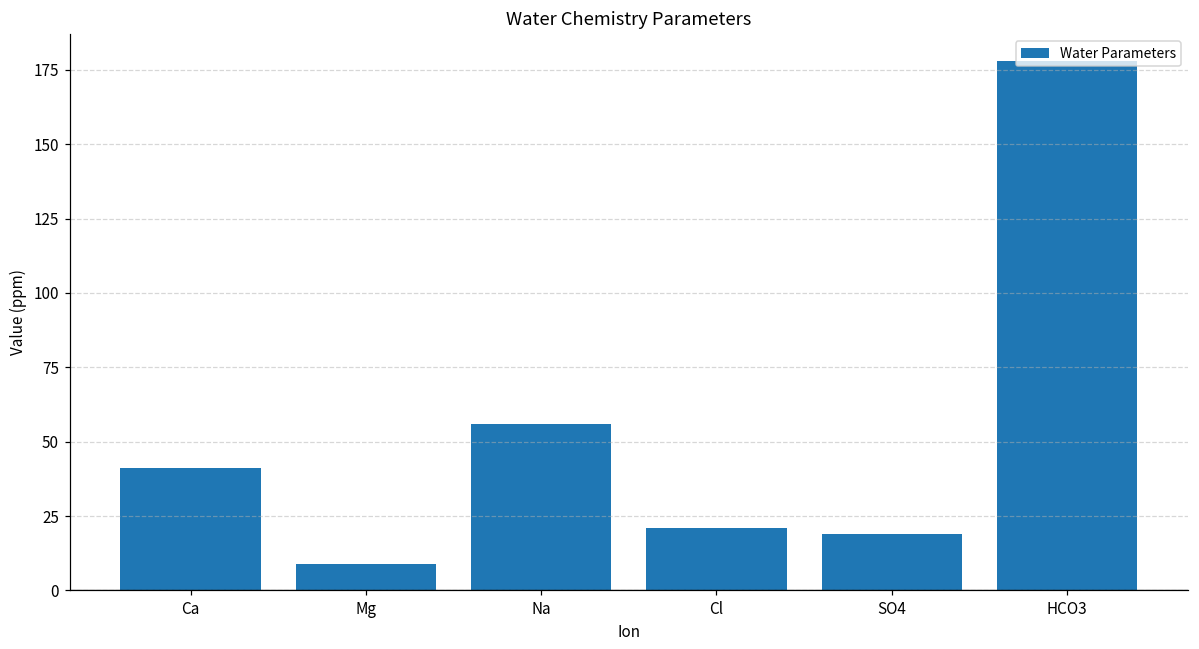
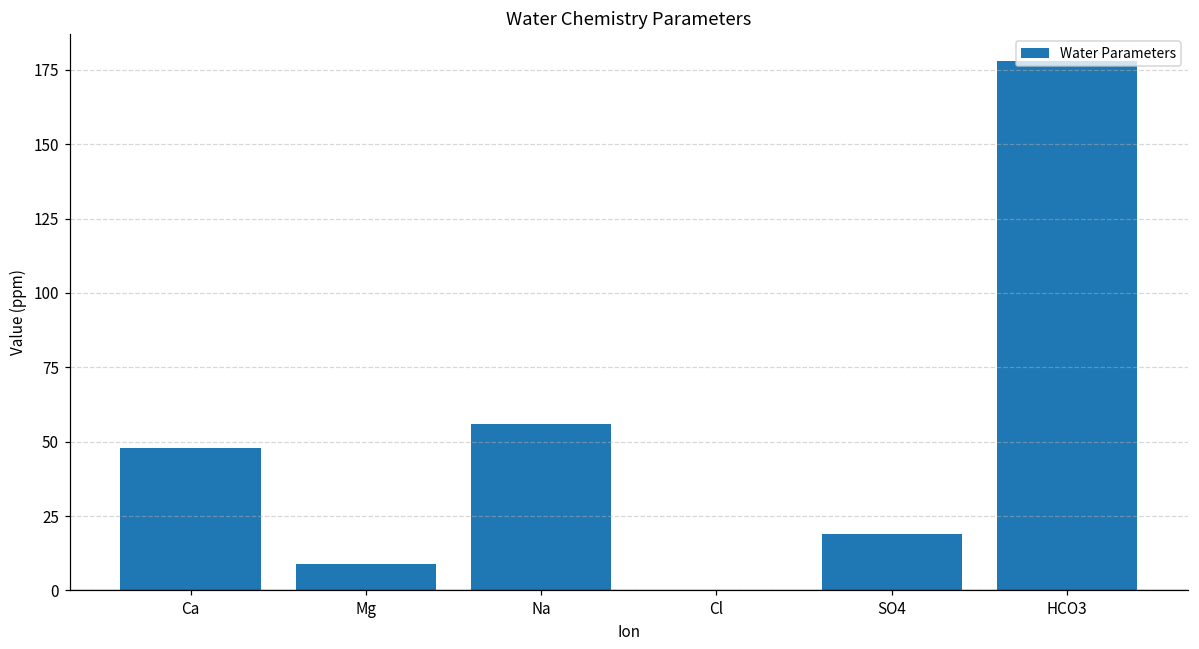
  {
-   "Ca": 41,
+   "Ca": 48,
    "Mg": 9,
    "Na": 56,
-   "Cl": 21,
+   "Cl": 0,
    "SO4": 19
  }
